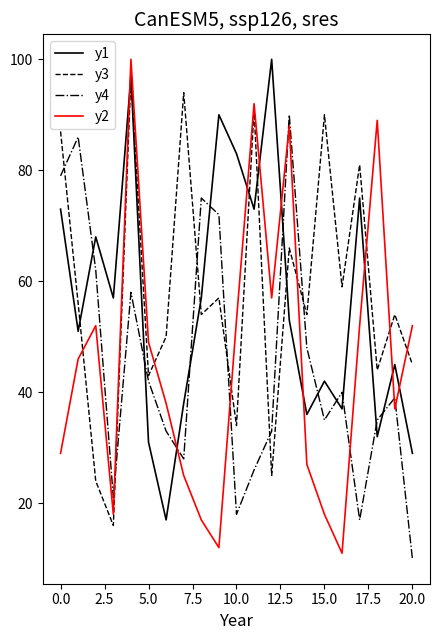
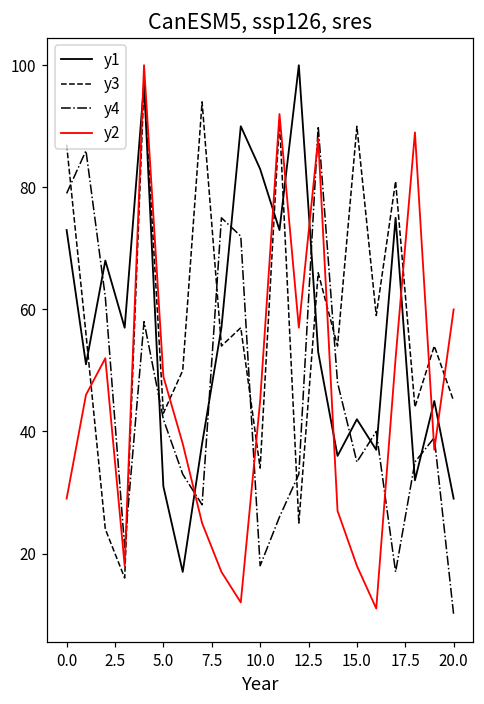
  {
    "y2": {
      "0.0": 29,
      "5.0": 49,
-     "10.0": 53,
+     "10.0": 45,
      "15.0": 18,
-     "20.0": 52
+     "20.0": 60
    }
  }
